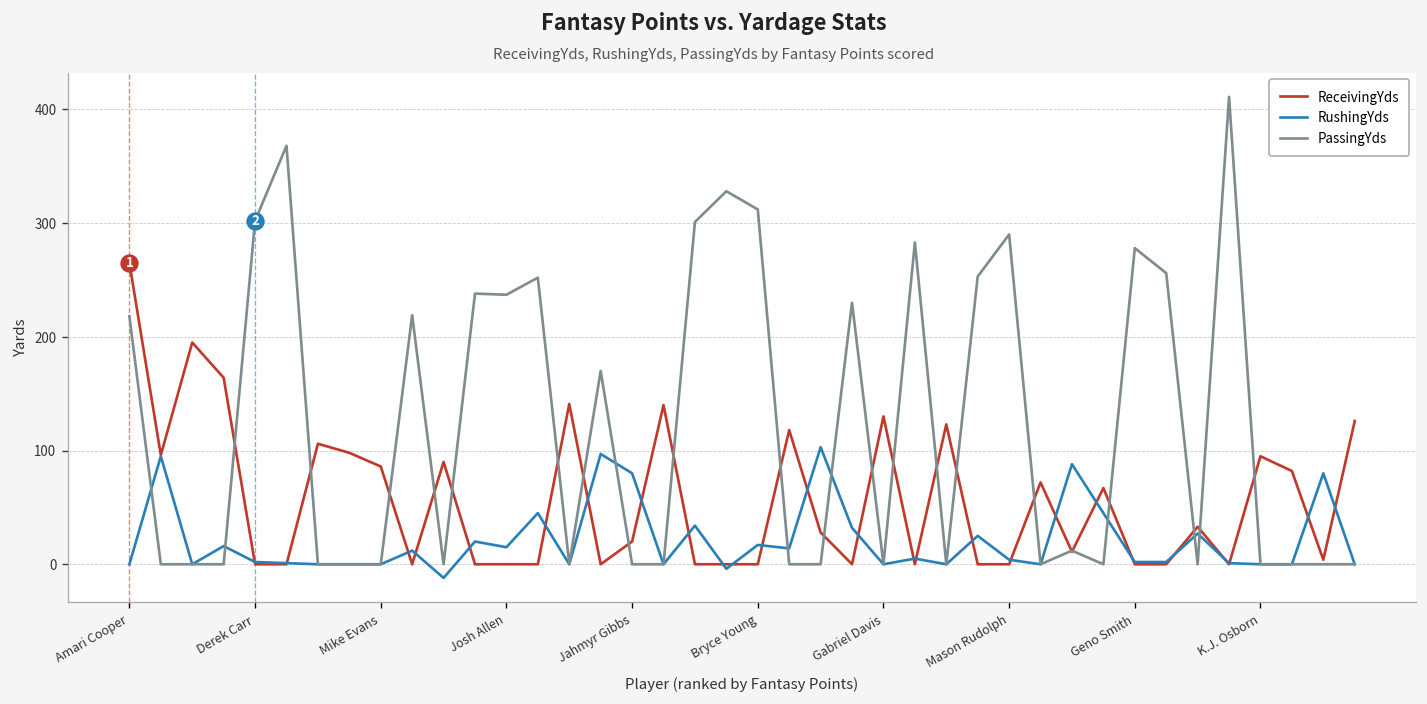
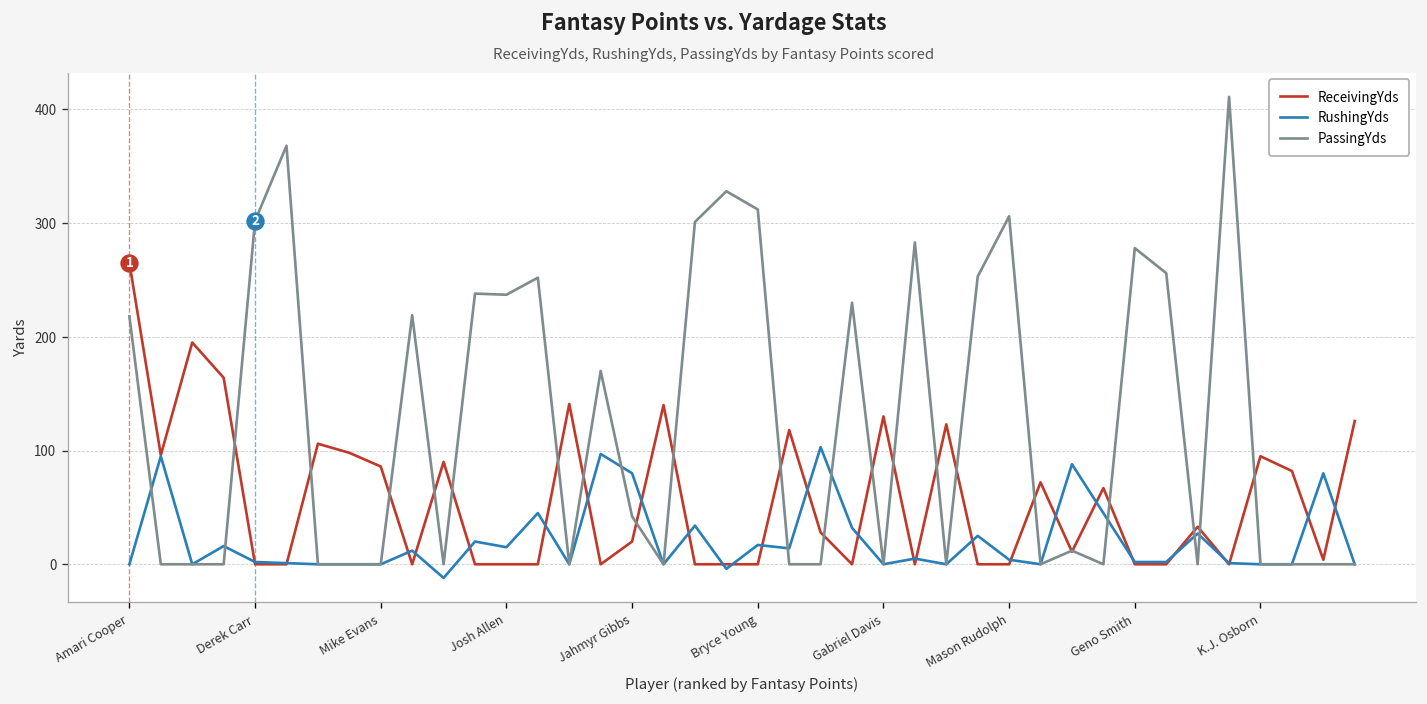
  {
    "PassingYds": {
      "Amari Cooper": 220,
      "Josh Allen": 240,
-     "Jahmyr Gibbs": 0,
+     "Jahmyr Gibbs": 40,
      "Bryce Young": 310,
-     "Mason Rudolph": 290,
+     "Mason Rudolph": 310,
      "Geno Smith": 280
    }
  }
